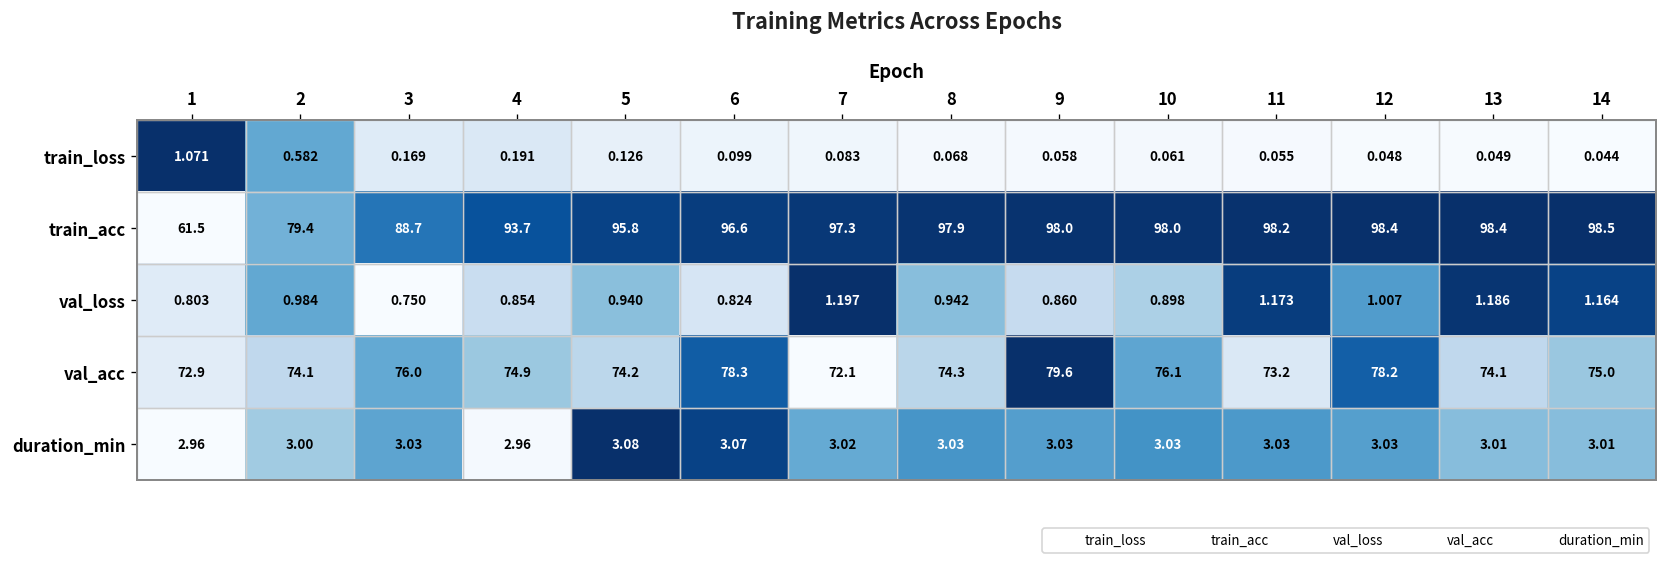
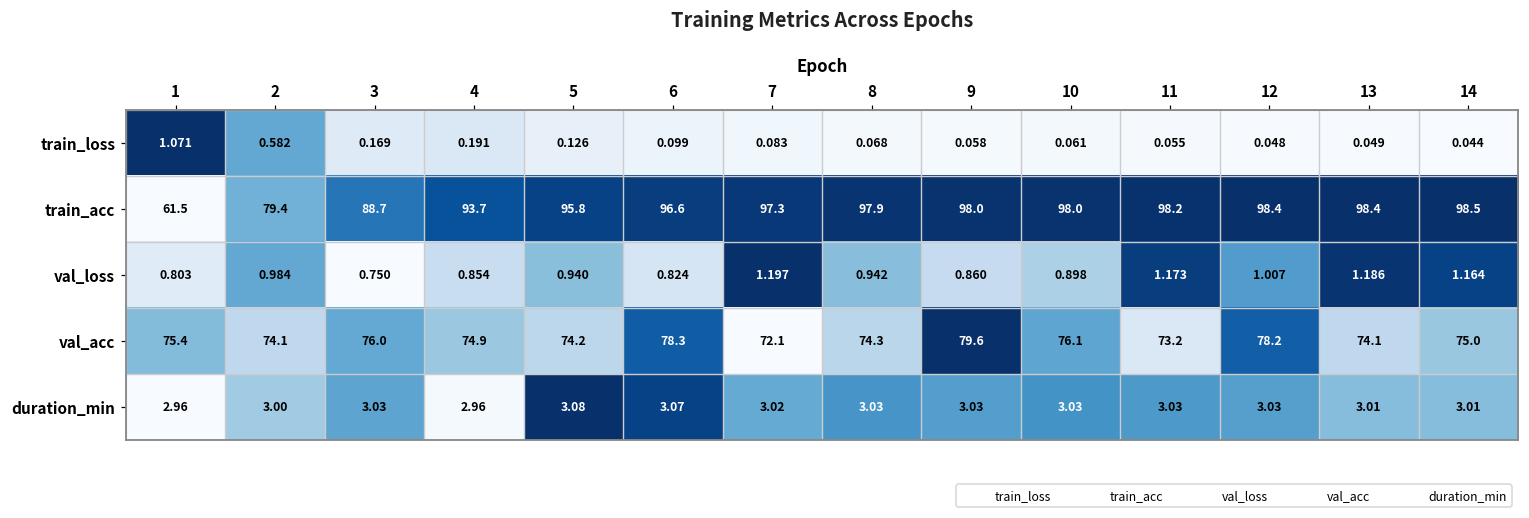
  {
    "train_loss": {
      "1": 1.071,
      "2": 0.582,
      "3": 0.169,
      "4": 0.191,
      "5": 0.126,
      "6": 0.099,
      "7": 0.083,
      "8": 0.068,
      "9": 0.058,
      "10": 0.061,
      "11": 0.055,
      "12": 0.048,
      "13": 0.049,
      "14": 0.044
    },
    "train_acc": {
      "1": 61.5,
      "2": 79.4,
      "3": 88.7,
      "4": 93.7,
      "5": 95.8,
      "6": 96.6,
      "7": 97.3,
      "8": 97.9,
      "9": 98.0,
      "10": 98.0,
      "11": 98.2,
      "12": 98.4,
      "13": 98.4,
      "14": 98.5
    },
    "val_loss": {
      "1": 0.803,
      "2": 0.984,
      "3": 0.750,
      "4": 0.854,
      "5": 0.940,
      "6": 0.824,
      "7": 1.197,
      "8": 0.942,
      "9": 0.860,
      "10": 0.898,
      "11": 1.173,
      "12": 1.007,
      "13": 1.186,
      "14": 1.164
    },
    "val_acc": {
-     "1": 72.9,
+     "1": 75.4,
      "2": 74.1,
      "3": 76.0,
      "4": 74.9,
      "5": 74.2,
      "6": 78.3,
      "7": 72.1,
      "8": 74.3,
      "9": 79.6,
      "10": 76.1,
      "11": 73.2,
      "12": 78.2,
      "13": 74.1,
      "14": 75.0
    },
    "duration_min": {
      "1": 2.96,
      "2": 3.00,
      "3": 3.03,
      "4": 2.96,
      "5": 3.08,
      "6": 3.07,
      "7": 3.02,
      "8": 3.03,
      "9": 3.03,
      "10": 3.03,
      "11": 3.03,
      "12": 3.03,
      "13": 3.01,
      "14": 3.01
    }
  }
